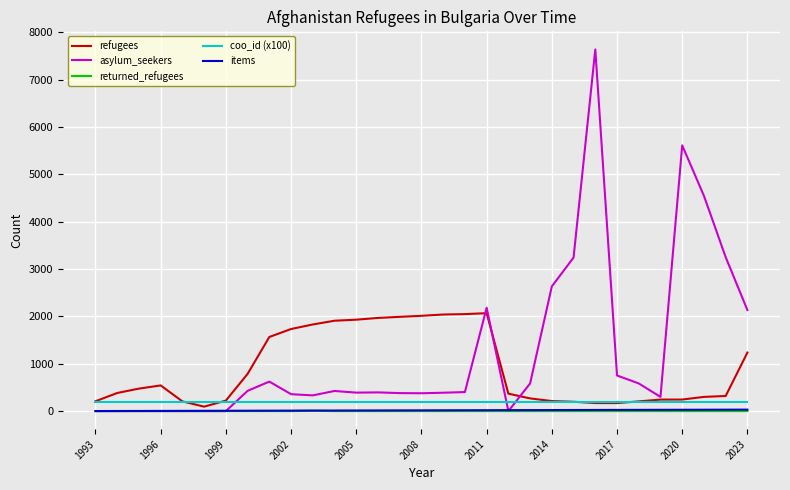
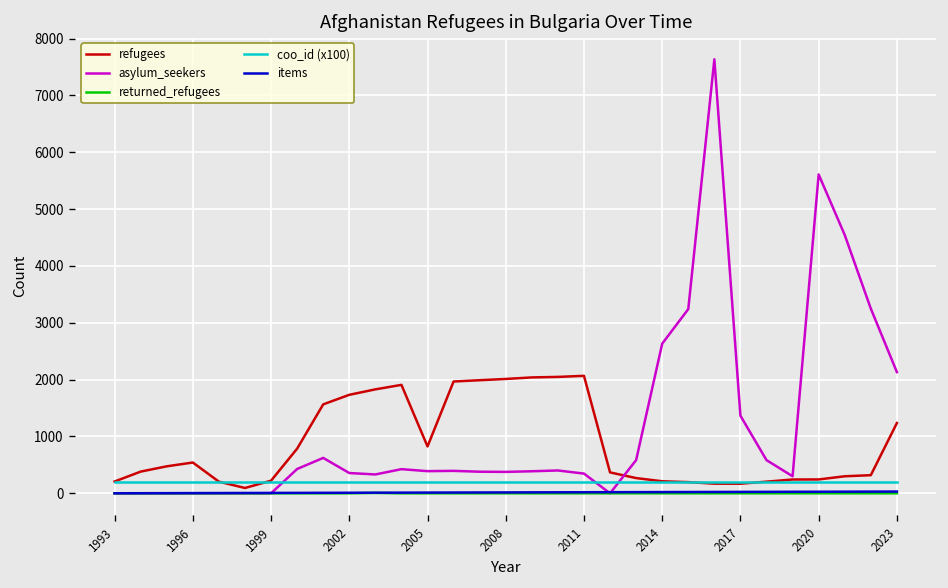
  {
    "refugees": {
      "1996": 500,
      "2002": 1700,
-     "2005": 1900,
+     "2005": 800,
      "2008": 2000,
      "2011": 2100,
      "2023": 1200
    },
    "asylum_seekers": {
      "2002": 400,
      "2005": 400,
      "2008": 400,
-     "2011": 2200,
+     "2011": 300,
      "2014": 2600,
-     "2017": 800,
+     "2017": 1400,
      "2020": 5600,
      "2023": 2100
    },
    "coo_id (x100)": {
      "1996": 200,
      "2002": 200,
      "2005": 200,
      "2008": 200,
      "2011": 200,
      "2023": 200
    }
  }
